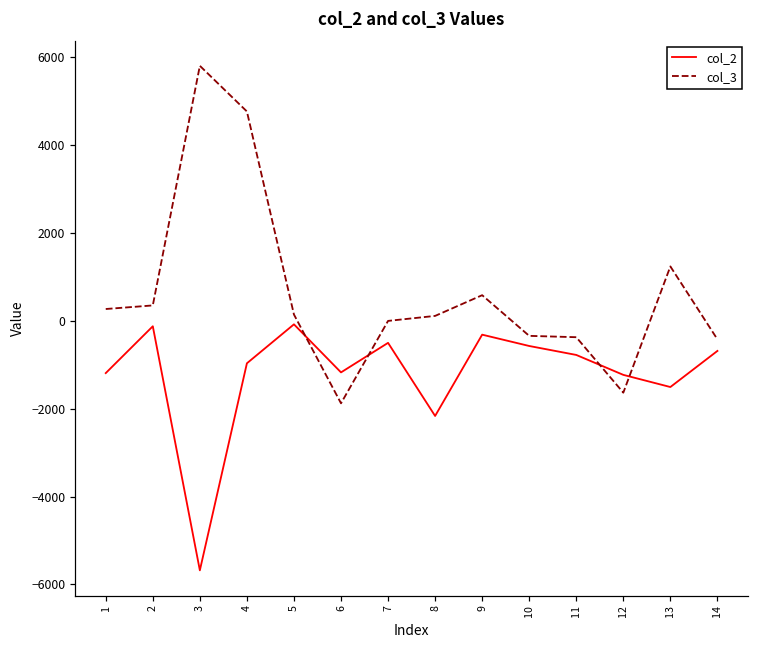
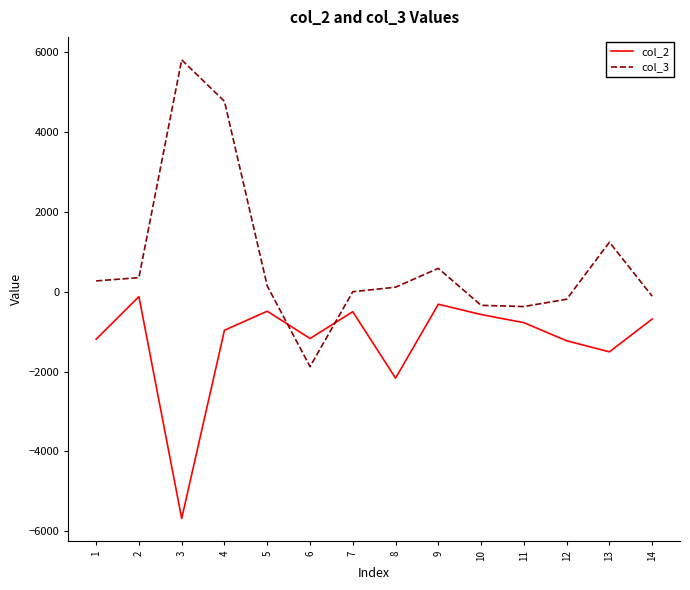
  {
    "col_2": {
      "1": -1200,
      "2": -100,
      "3": -5700,
      "4": -1000,
-     "5": -100,
+     "5": -500,
      "6": -1200,
      "7": -500,
      "8": -2200,
      "9": -300,
      "10": -600,
      "11": -800,
      "12": -1200,
      "13": -1500,
      "14": -700
    },
    "col_3": {
      "1": 300,
      "2": 400,
      "3": 5800,
      "4": 4800,
      "5": 100,
      "6": -1900,
      "7": 0,
      "8": 100,
      "9": 600,
      "10": -300,
      "11": -400,
-     "12": -1600,
+     "12": -200,
      "13": 1200,
-     "14": -400
+     "14": -100
    }
  }
